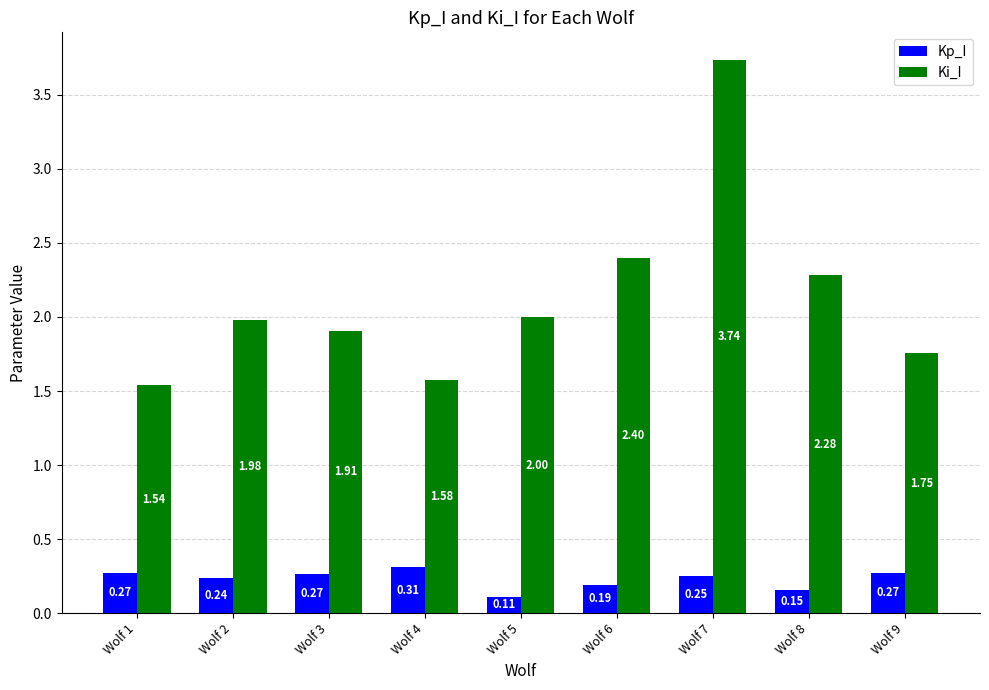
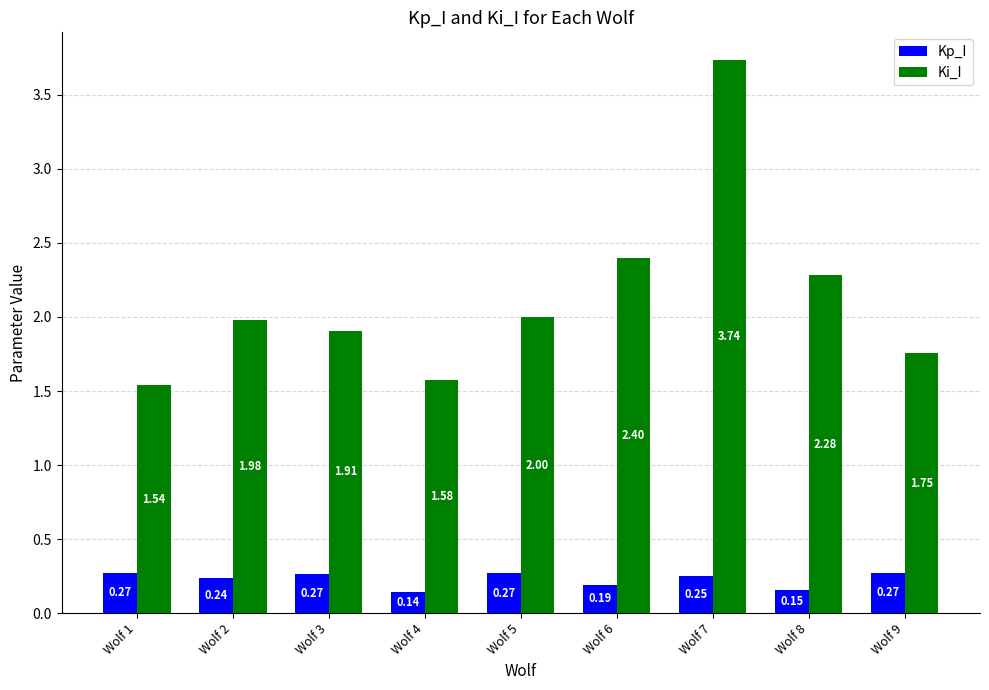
  {
    "Kp_I": {
      "Wolf 1": 0.27,
      "Wolf 2": 0.24,
      "Wolf 3": 0.27,
-     "Wolf 4": 0.31,
-     "Wolf 5": 0.11,
+     "Wolf 4": 0.14,
+     "Wolf 5": 0.27,
      "Wolf 6": 0.19,
      "Wolf 7": 0.25,
      "Wolf 8": 0.15,
      "Wolf 9": 0.27
    },
    "Ki_I": {
      "Wolf 1": 1.54,
      "Wolf 2": 1.98,
      "Wolf 3": 1.91,
      "Wolf 4": 1.58,
      "Wolf 5": 2.00,
      "Wolf 6": 2.40,
      "Wolf 7": 3.74,
      "Wolf 8": 2.28,
      "Wolf 9": 1.75
    }
  }
